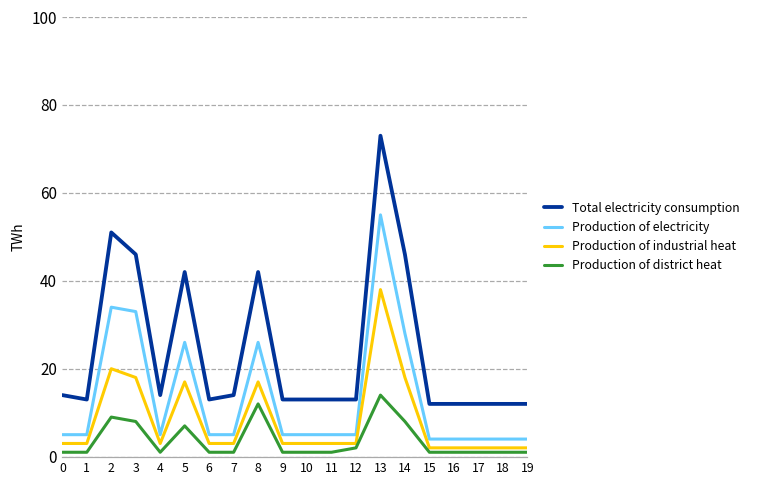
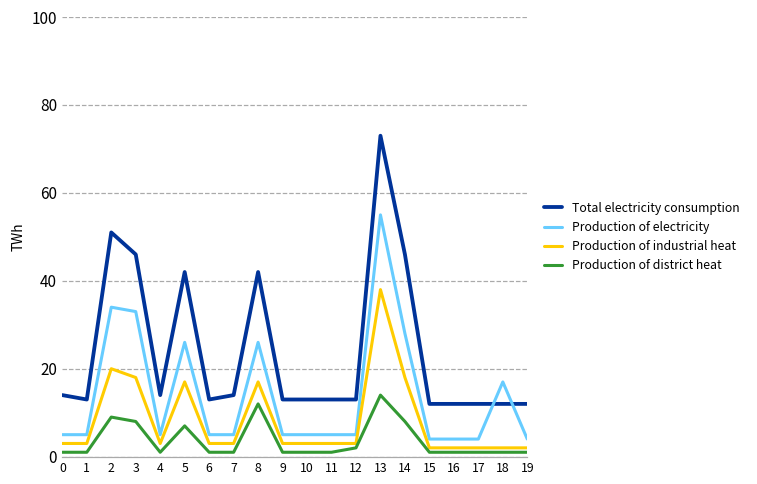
  {
    "Total electricity consumption": {
      "0": 14,
      "1": 13,
      "2": 51,
      "3": 46,
      "4": 14,
      "5": 42,
      "6": 13,
      "7": 14,
      "8": 42,
      "9": 13,
      "10": 13,
      "11": 13,
      "12": 13,
      "13": 73,
      "14": 46,
      "15": 12,
      "16": 12,
      "17": 12,
      "18": 12,
      "19": 12
    },
    "Production of electricity": {
      "0": 5,
      "1": 5,
      "2": 34,
      "3": 33,
      "4": 5,
      "5": 26,
      "6": 5,
      "7": 5,
      "8": 26,
      "9": 5,
      "10": 5,
      "11": 5,
      "12": 5,
      "13": 55,
      "14": 28,
      "15": 4,
      "16": 4,
      "17": 4,
-     "18": 4,
+     "18": 17,
      "19": 4
    },
    "Production of industrial heat": {
      "0": 3,
      "1": 3,
      "2": 20,
      "3": 18,
      "4": 3,
      "5": 17,
      "6": 3,
      "7": 3,
      "8": 17,
      "9": 3,
      "10": 3,
      "11": 3,
      "12": 3,
      "13": 38,
      "14": 18,
      "15": 2,
      "16": 2,
      "17": 2,
      "18": 2,
      "19": 2
    },
    "Production of district heat": {
      "0": 1,
      "1": 1,
      "2": 9,
      "3": 8,
      "4": 1,
      "5": 7,
      "6": 1,
      "7": 1,
      "8": 12,
      "9": 1,
      "10": 1,
      "11": 1,
      "12": 2,
      "13": 14,
      "14": 8,
      "15": 1,
      "16": 1,
      "17": 1,
      "18": 1,
      "19": 1
    }
  }
